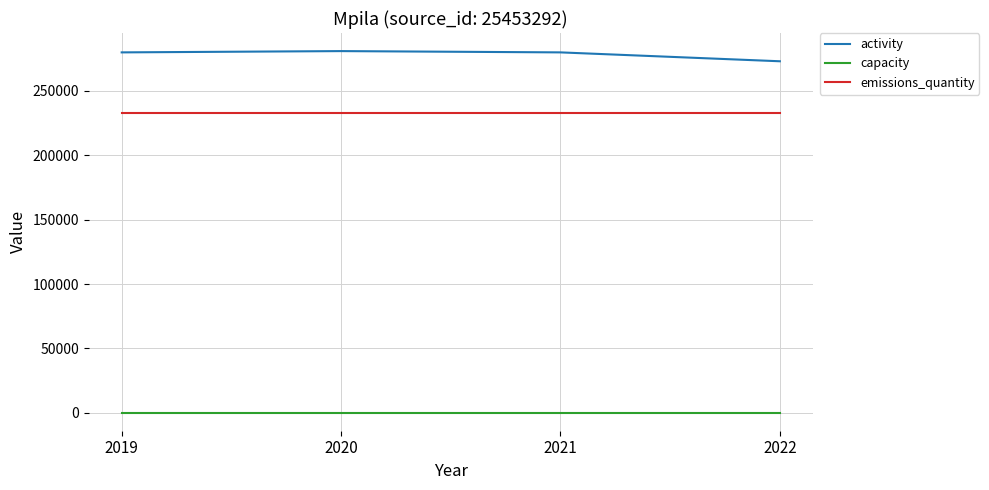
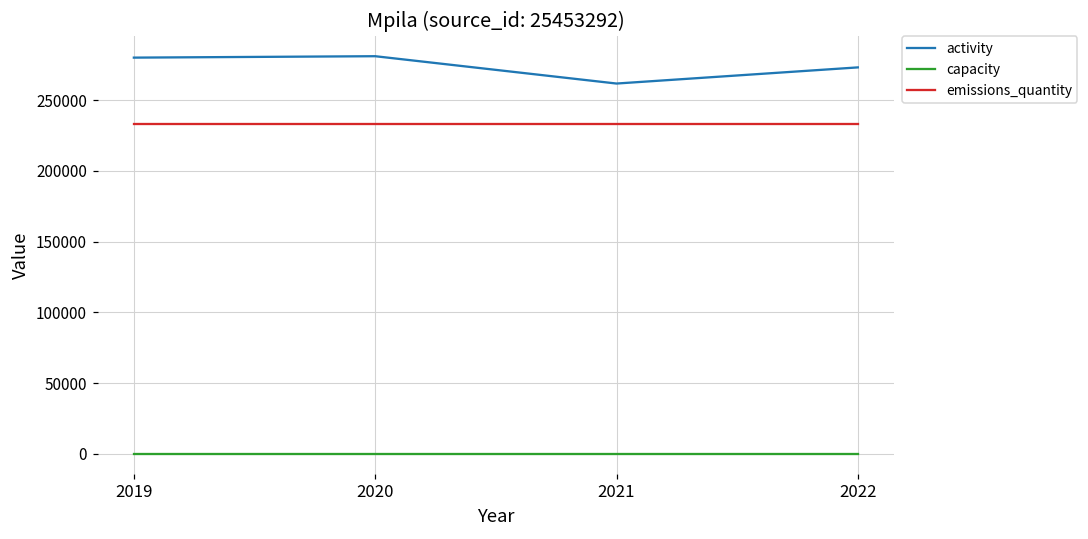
  {
    "activity": {
      "2019": 280000,
      "2020": 281000,
-     "2021": 280000,
+     "2021": 262000,
      "2022": 273000
    },
    "capacity": {
      "2019": 0,
      "2020": 0,
      "2021": 0,
      "2022": 0
    },
    "emissions_quantity": {
      "2019": 233000,
      "2020": 233000,
      "2021": 233000,
      "2022": 233000
    }
  }
